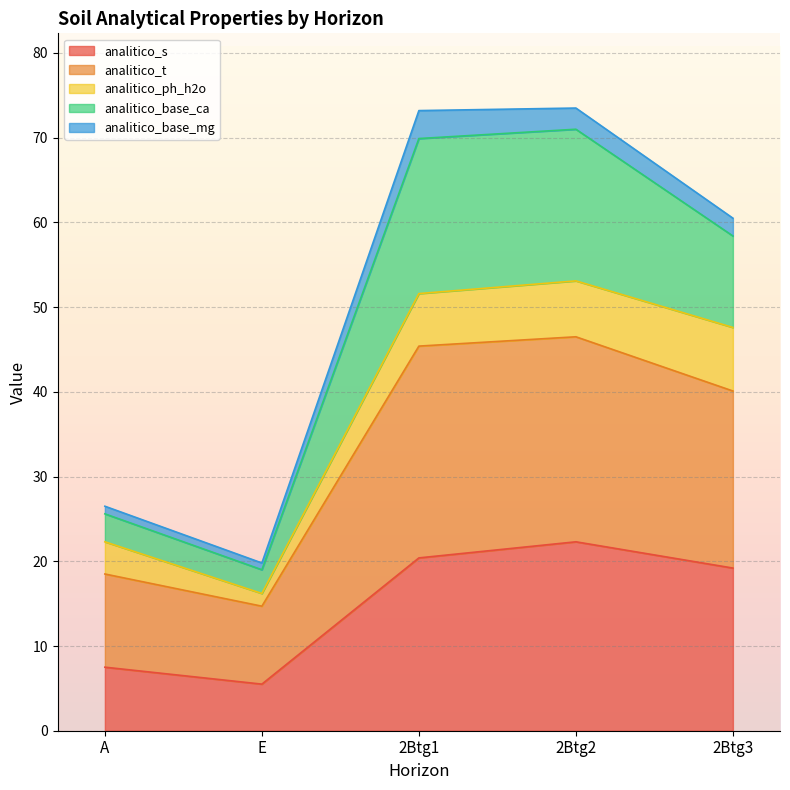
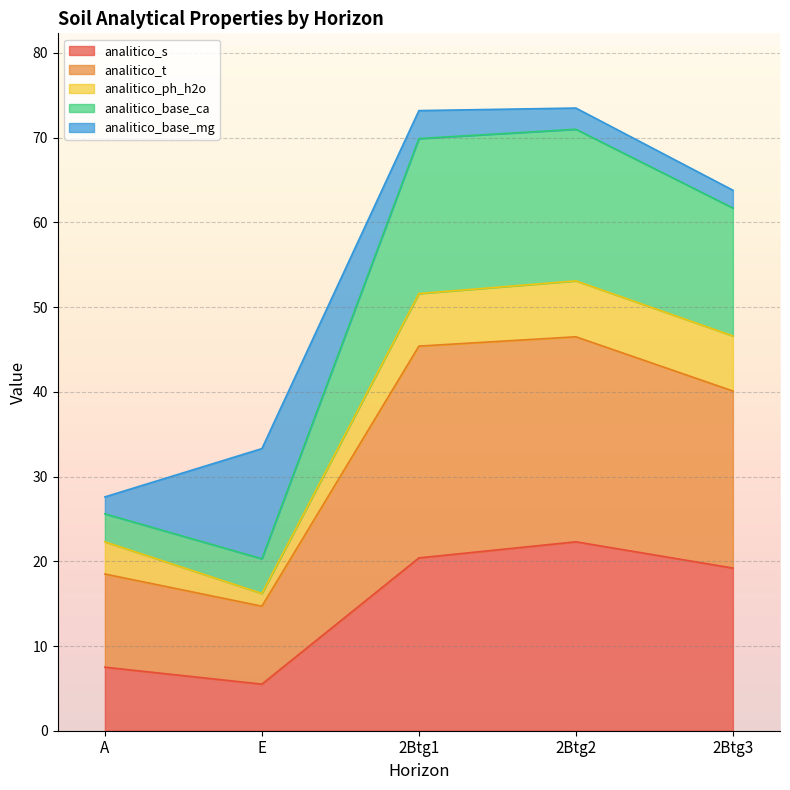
  {
    "analitico_ph_h2o": {
      "A": 4,
      "E": 2,
      "2Btg1": 6,
      "2Btg2": 7,
-     "2Btg3": 8
+     "2Btg3": 7
    },
    "analitico_base_ca": {
      "A": 3,
-     "E": 3,
+     "E": 4,
      "2Btg1": 18,
      "2Btg2": 18,
-     "2Btg3": 11
+     "2Btg3": 15
    },
    "analitico_base_mg": {
-     "A": 1,
-     "E": 1,
+     "A": 2,
+     "E": 13,
      "2Btg1": 3,
      "2Btg2": 3,
      "2Btg3": 2
    }
  }
